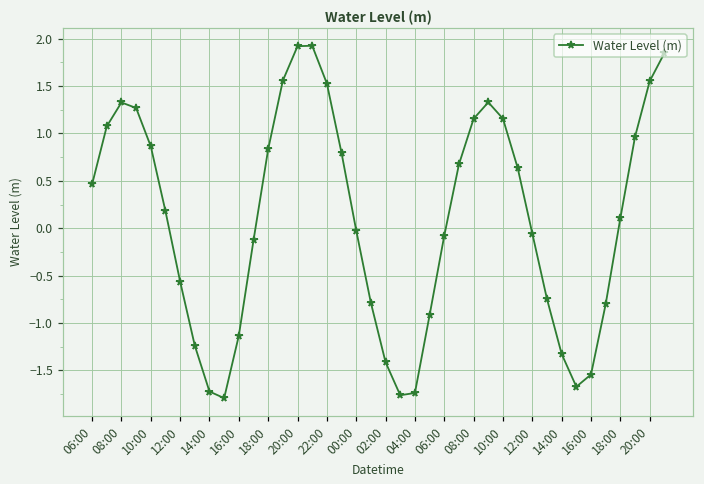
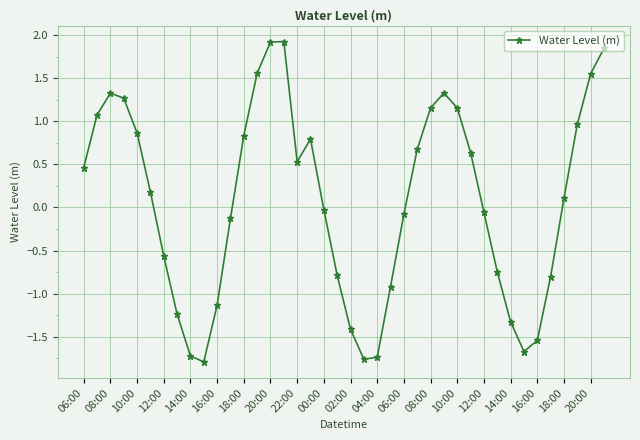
  {
-   "22:00": 1.5,
+   "22:00": 0.5,
    "00:00": 0.0,
    "02:00": -1.4,
    "04:00": -1.7
  }
